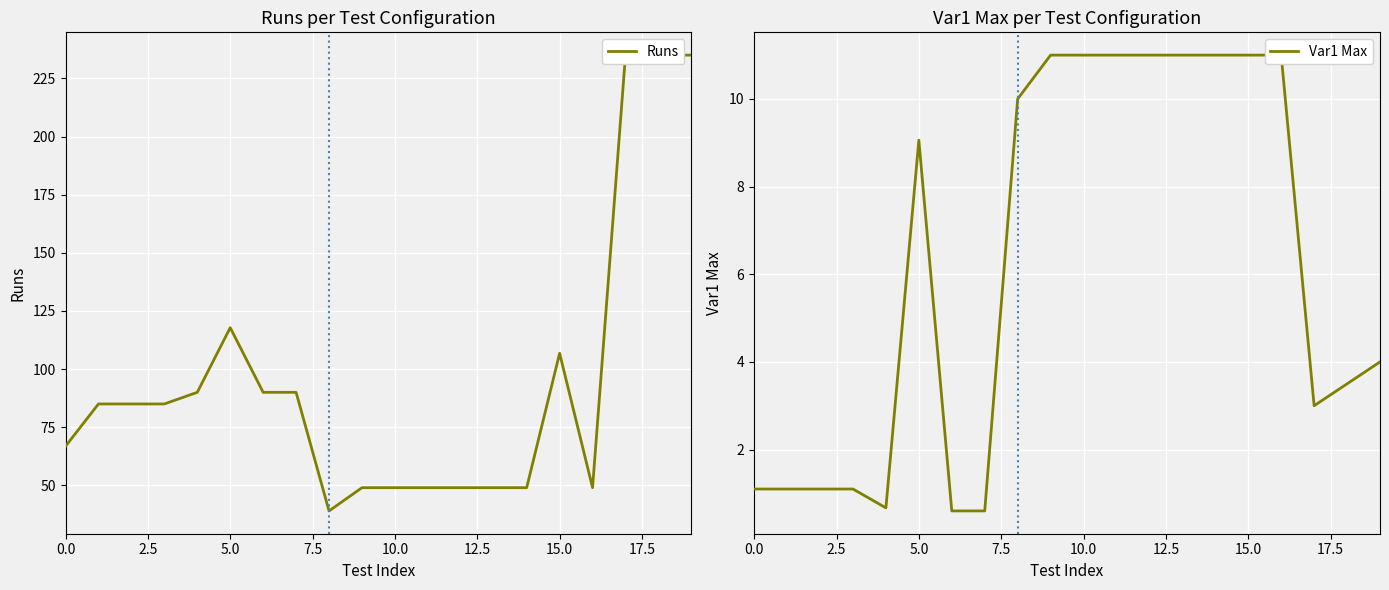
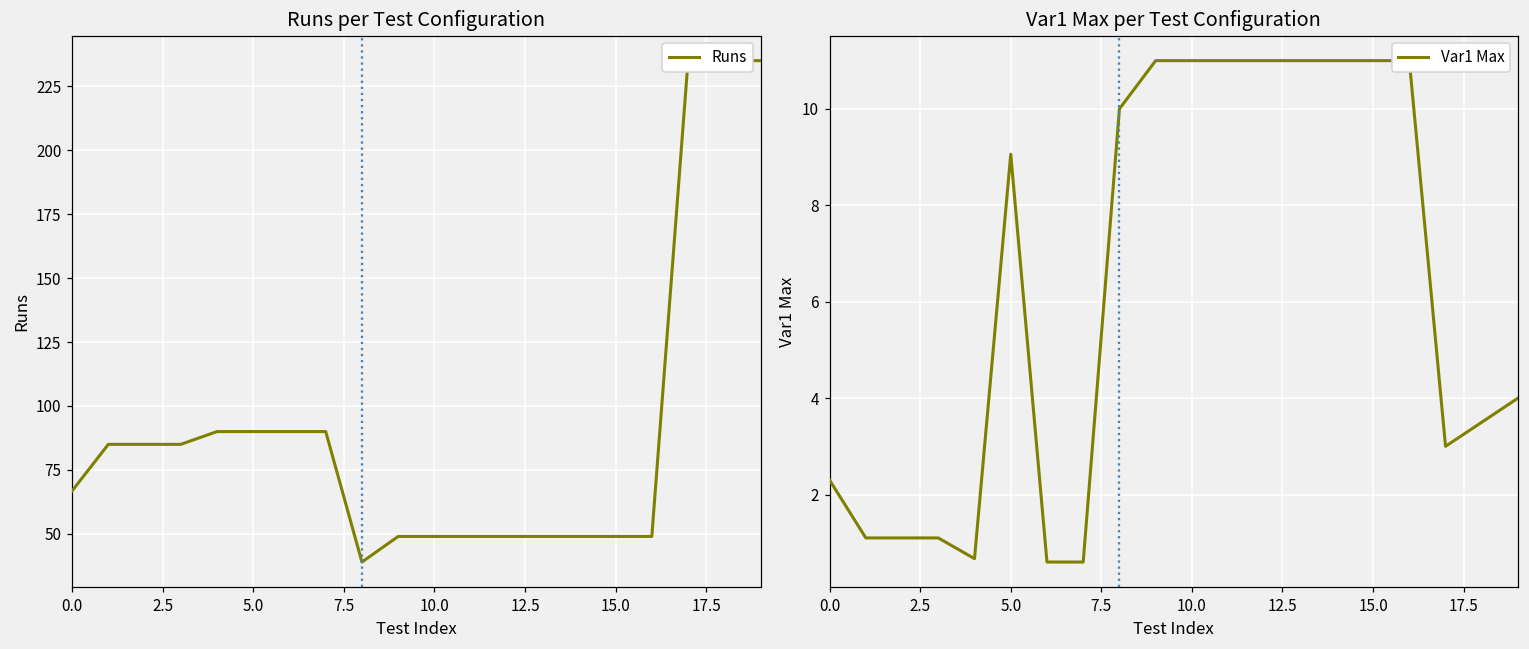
  {
    "Runs per Test Configuration": {
      "0.0": 67,
-     "5.0": 118,
+     "5.0": 90,
      "10.0": 49,
-     "15.0": 107
+     "15.0": 49
    },
    "Var1 Max per Test Configuration": {
-     "0.0": 1.1,
+     "0.0": 2.3,
      "5.0": 9.1,
      "10.0": 11.0,
      "15.0": 11.0
    }
  }
